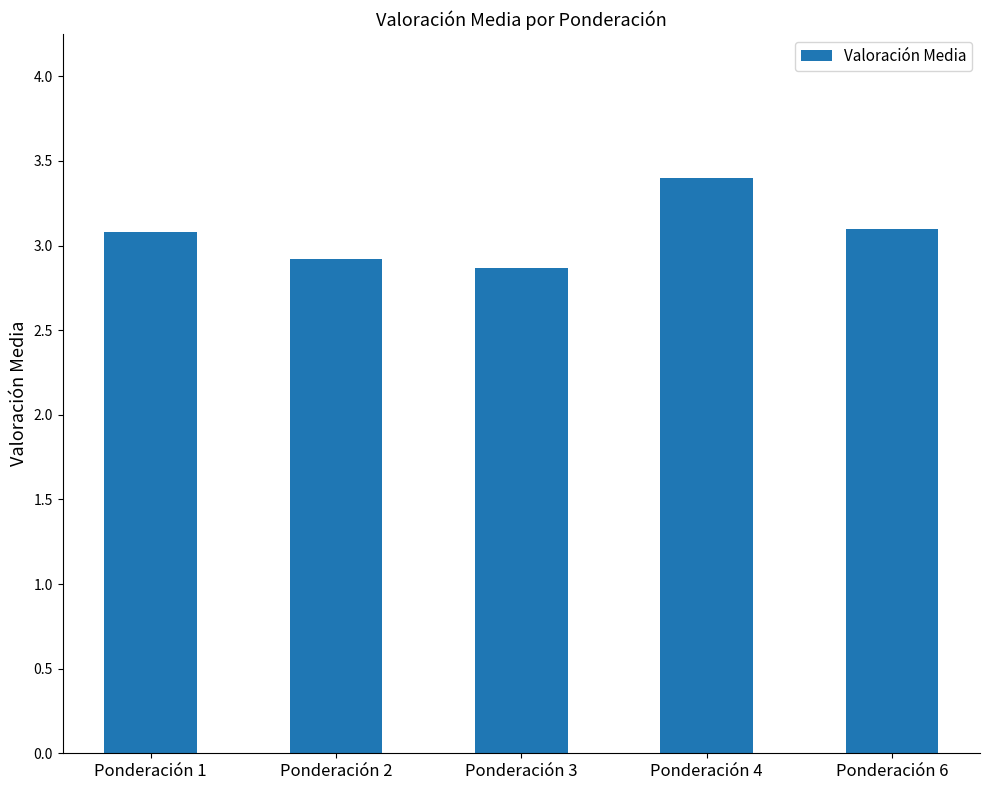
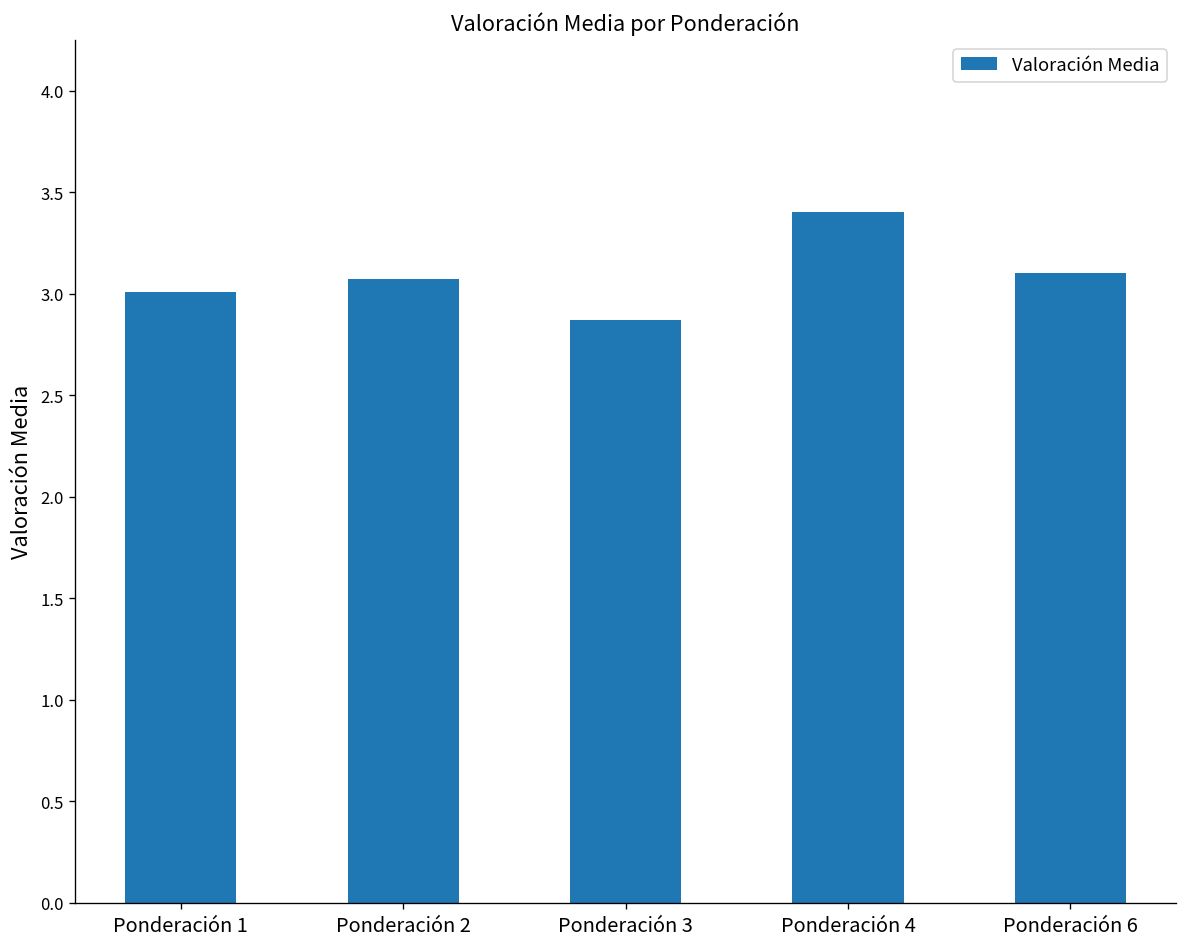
  {
-   "Ponderación 1": 3.08,
-   "Ponderación 2": 2.92,
+   "Ponderación 1": 3.01,
+   "Ponderación 2": 3.07,
    "Ponderación 3": 2.87,
    "Ponderación 4": 3.40,
    "Ponderación 6": 3.10
  }
